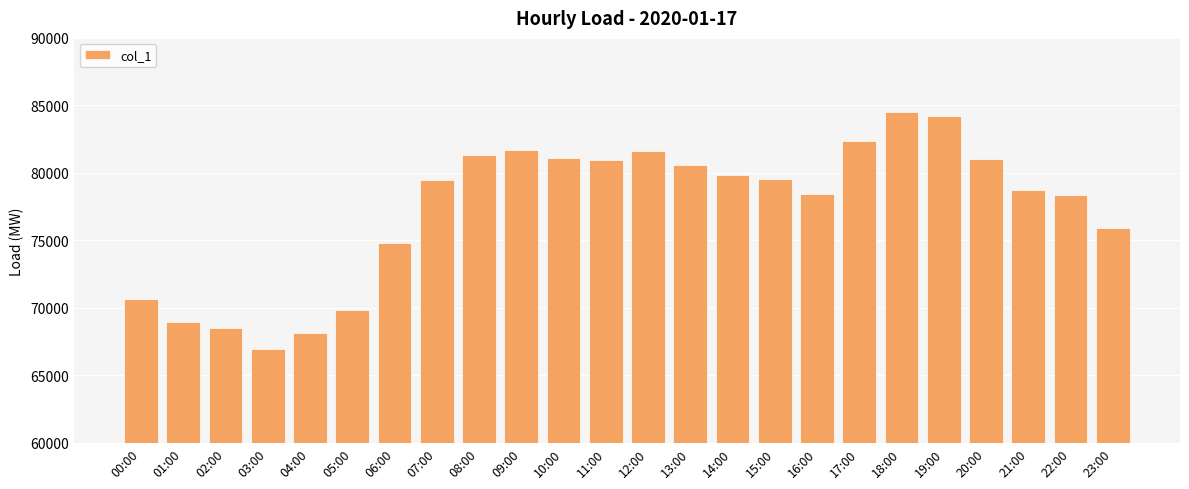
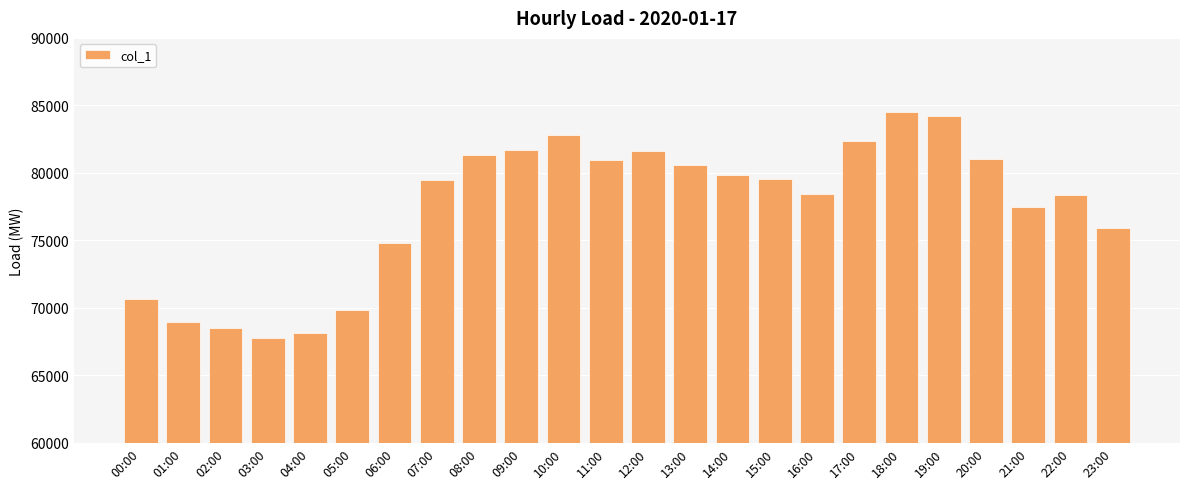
  {
    "00:00": 70600,
    "01:00": 68900,
    "02:00": 68500,
-   "03:00": 67000,
+   "03:00": 67700,
    "04:00": 68100,
    "05:00": 69800,
    "06:00": 74800,
    "07:00": 79400,
    "08:00": 81300,
    "09:00": 81700,
-   "10:00": 81100,
+   "10:00": 82800,
    "11:00": 81000,
    "12:00": 81600,
    "13:00": 80600,
    "14:00": 79900,
    "15:00": 79500,
    "16:00": 78400,
    "17:00": 82300,
    "18:00": 84500,
    "19:00": 84200,
    "20:00": 81100,
-   "21:00": 78700,
+   "21:00": 77500,
    "22:00": 78400,
    "23:00": 75900
  }
